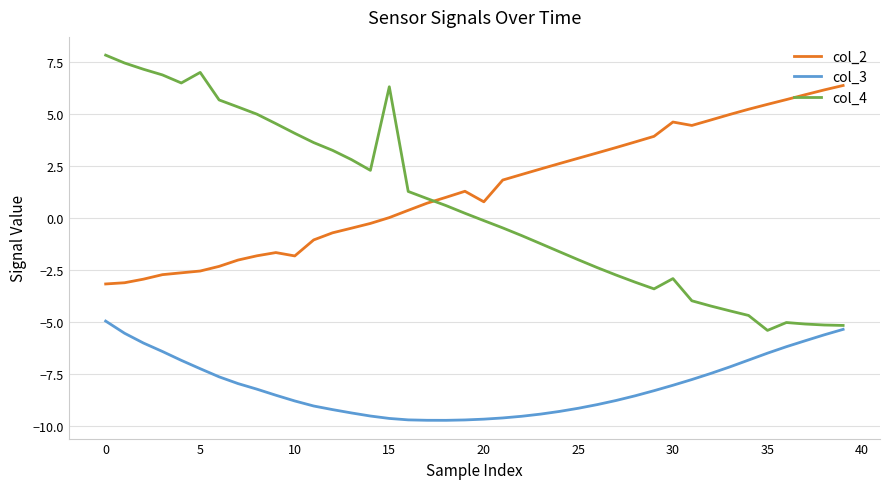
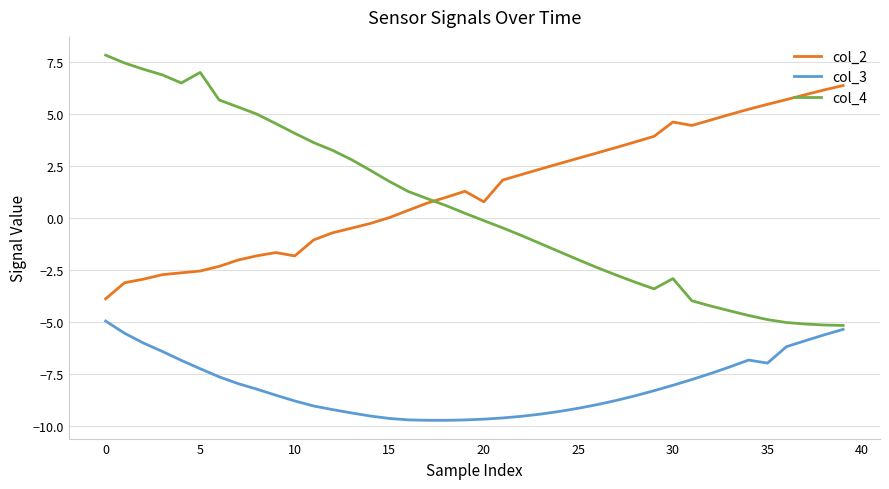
  {
    "col_2": {
-     "0": -3.2,
+     "0": -3.9,
      "5": -2.5,
      "10": -1.8,
      "15": 0.0,
      "20": 0.8,
      "25": 2.9,
      "30": 4.6,
      "35": 5.5
    },
    "col_3": {
      "0": -5.0,
      "5": -7.2,
      "10": -8.8,
      "15": -9.6,
      "20": -9.7,
      "25": -9.1,
      "30": -8.0,
-     "35": -6.5
+     "35": -7.0
    },
    "col_4": {
      "0": 7.8,
      "5": 7.0,
      "10": 4.1,
-     "15": 6.3,
+     "15": 1.8,
      "20": -0.1,
      "25": -2.0,
      "30": -2.9,
-     "35": -5.4
+     "35": -4.9
    }
  }
